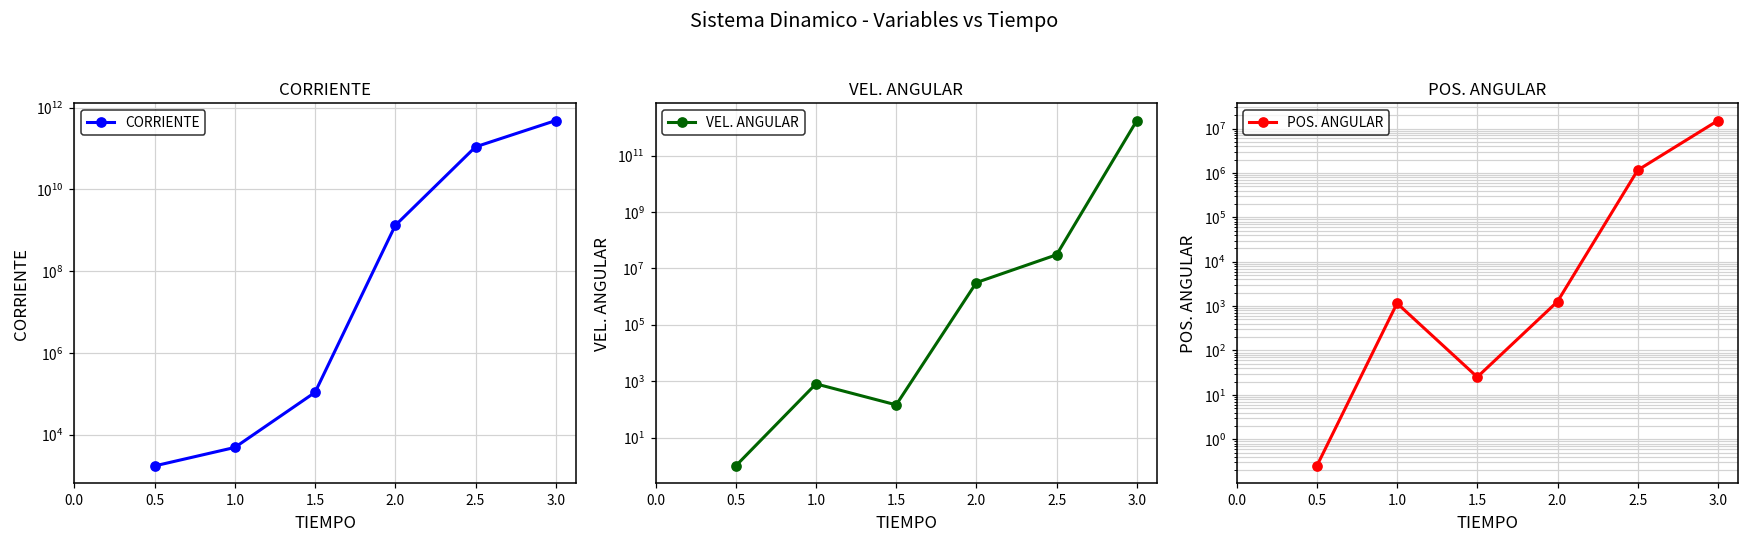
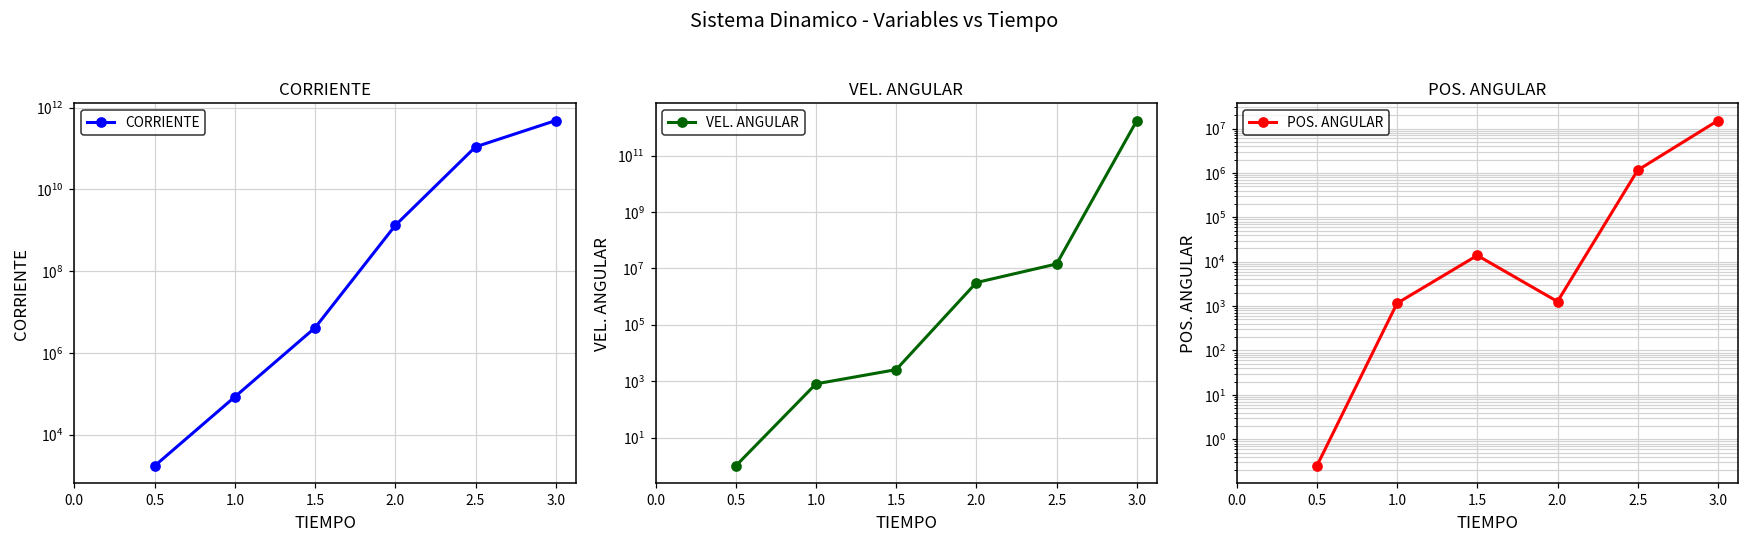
  {
    "CORRIENTE": {
      "0.5": 2000,
-     "1.0": 5000,
-     "1.5": 110000,
+     "1.0": 80000,
+     "1.5": 4000000,
      "2.0": 1300000000,
      "2.5": 110000000000,
      "3.0": 500000000000
    },
    "VEL. ANGULAR": {
      "0.5": 1,
      "1.0": 800,
-     "1.5": 100,
+     "1.5": 3000,
      "2.0": 3000000,
-     "2.5": 30000000,
+     "2.5": 10000000,
      "3.0": 2000000000000
    },
    "POS. ANGULAR": {
      "0.5": 0.3,
      "1.0": 1200,
-     "1.5": 30,
+     "1.5": 14000,
      "2.0": 1300,
      "2.5": 1200000,
      "3.0": 15000000
    }
  }
